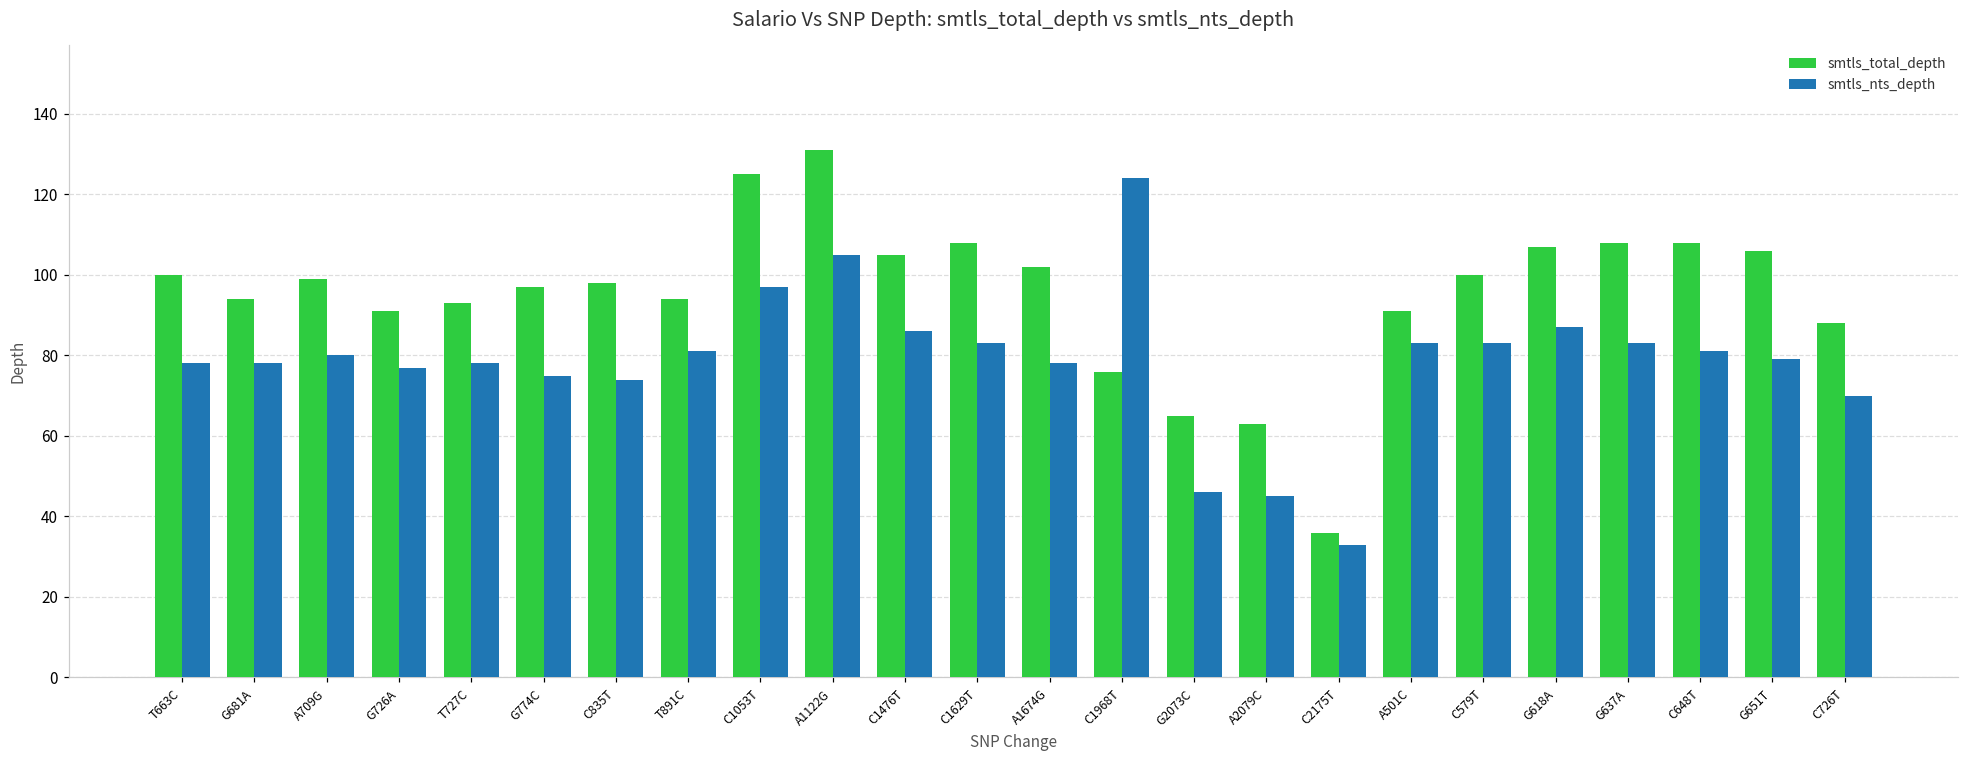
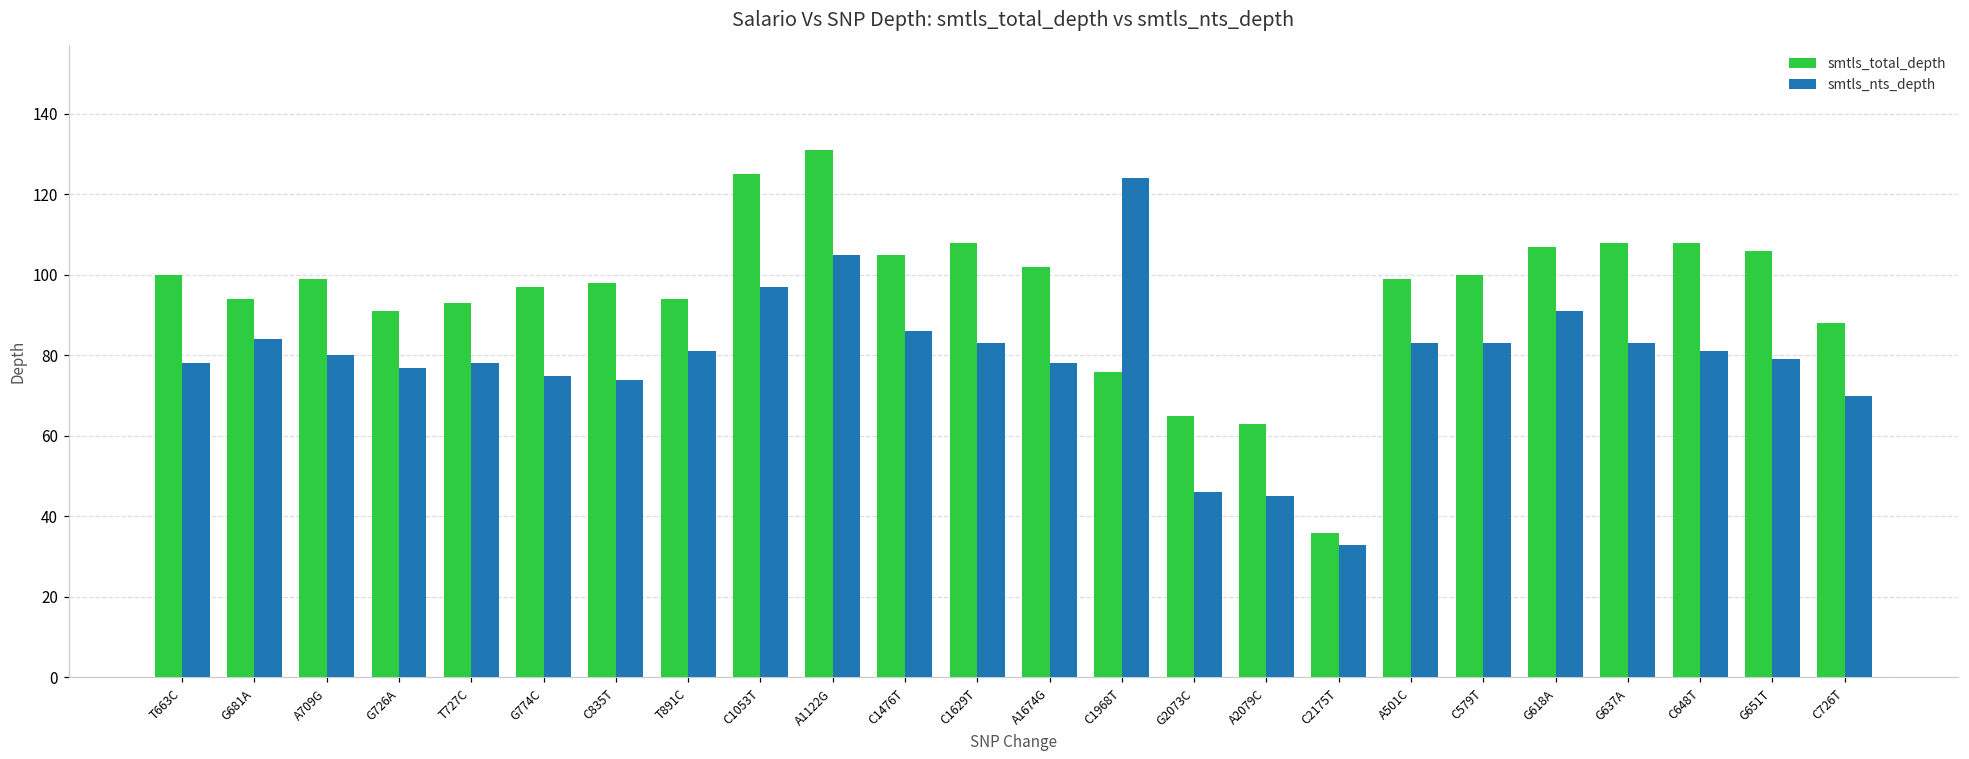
  {
    "smtls_total_depth": {
      "T663C": 100,
      "G681A": 94,
      "A709G": 99,
      "G726A": 91,
      "T727C": 93,
      "G774C": 97,
      "C835T": 98,
      "T891C": 94,
      "C1053T": 125,
      "A1122G": 131,
      "C1476T": 105,
      "C1629T": 108,
      "A1674G": 102,
      "C1968T": 76,
      "G2073C": 65,
      "A2079C": 63,
      "C2175T": 36,
-     "A501C": 91,
+     "A501C": 99,
      "C579T": 100,
      "G618A": 107,
      "G637A": 108,
      "C648T": 108,
      "G651T": 106,
      "C726T": 88
    },
    "smtls_nts_depth": {
      "T663C": 78,
-     "G681A": 78,
+     "G681A": 84,
      "A709G": 80,
      "G726A": 77,
      "T727C": 78,
      "G774C": 75,
      "C835T": 74,
      "T891C": 81,
      "C1053T": 97,
      "A1122G": 105,
      "C1476T": 86,
      "C1629T": 83,
      "A1674G": 78,
      "C1968T": 124,
      "G2073C": 46,
      "A2079C": 45,
      "C2175T": 33,
      "A501C": 83,
      "C579T": 83,
-     "G618A": 87,
+     "G618A": 91,
      "G637A": 83,
      "C648T": 81,
      "G651T": 79,
      "C726T": 70
    }
  }
